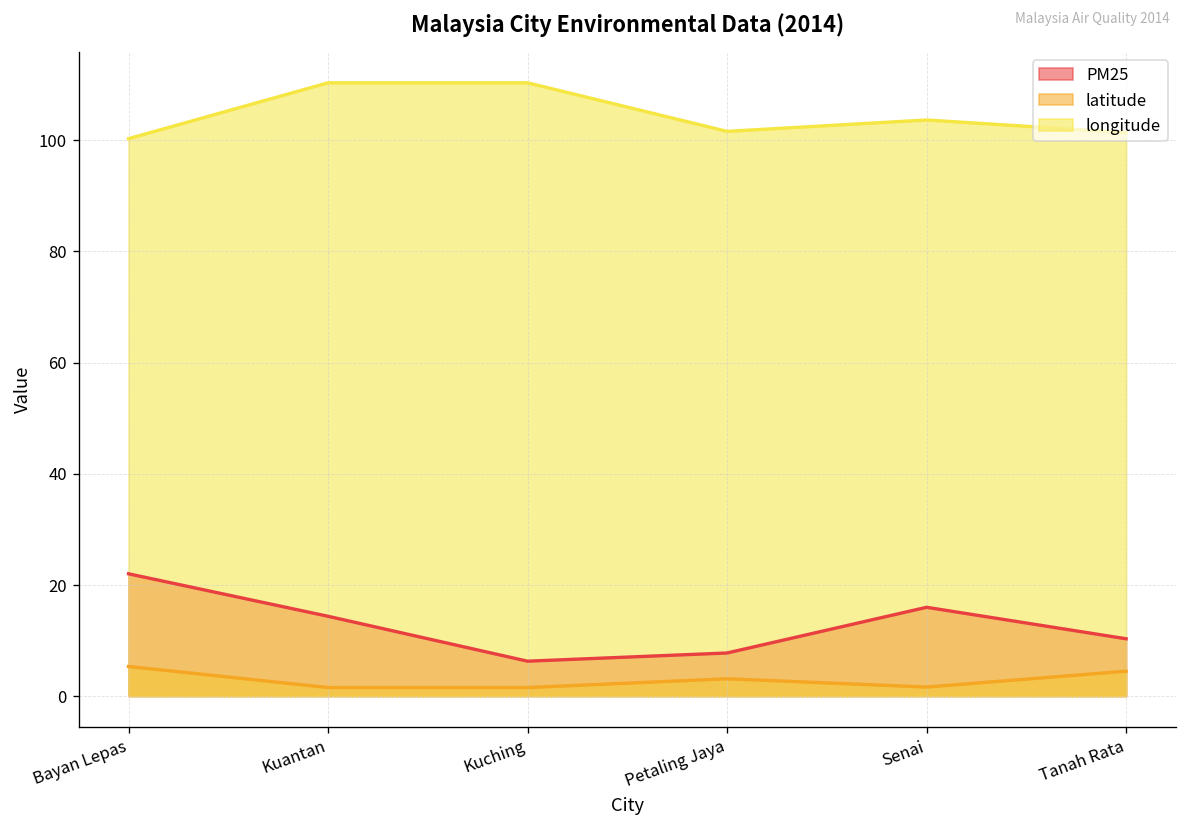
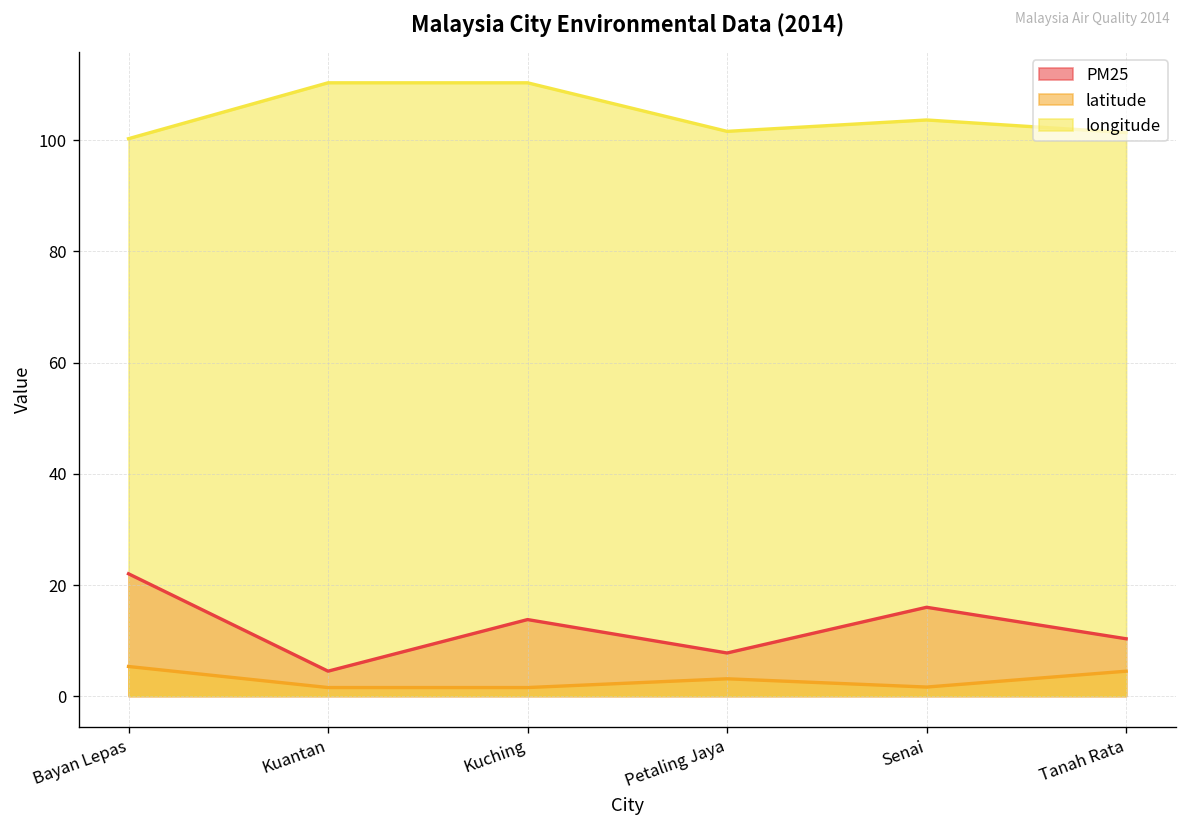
  {
    "PM25": {
      "Bayan Lepas": 22,
-     "Kuantan": 14,
-     "Kuching": 6,
+     "Kuantan": 4,
+     "Kuching": 14,
      "Petaling Jaya": 8,
      "Senai": 16,
      "Tanah Rata": 10
    }
  }
